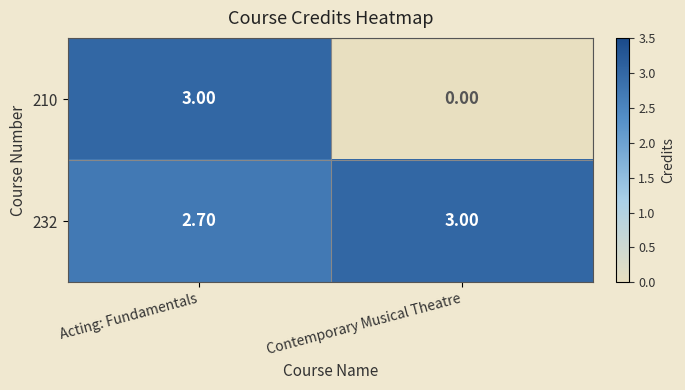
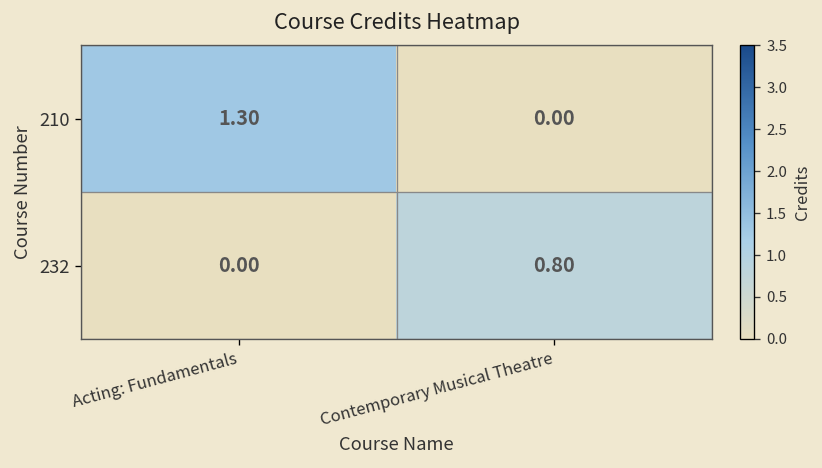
  {
    "210": {
-     "Acting: Fundamentals": 3.00,
+     "Acting: Fundamentals": 1.30,
      "Contemporary Musical Theatre": 0.00
    },
    "232": {
-     "Acting: Fundamentals": 2.70,
-     "Contemporary Musical Theatre": 3.00
+     "Acting: Fundamentals": 0.00,
+     "Contemporary Musical Theatre": 0.80
    }
  }
